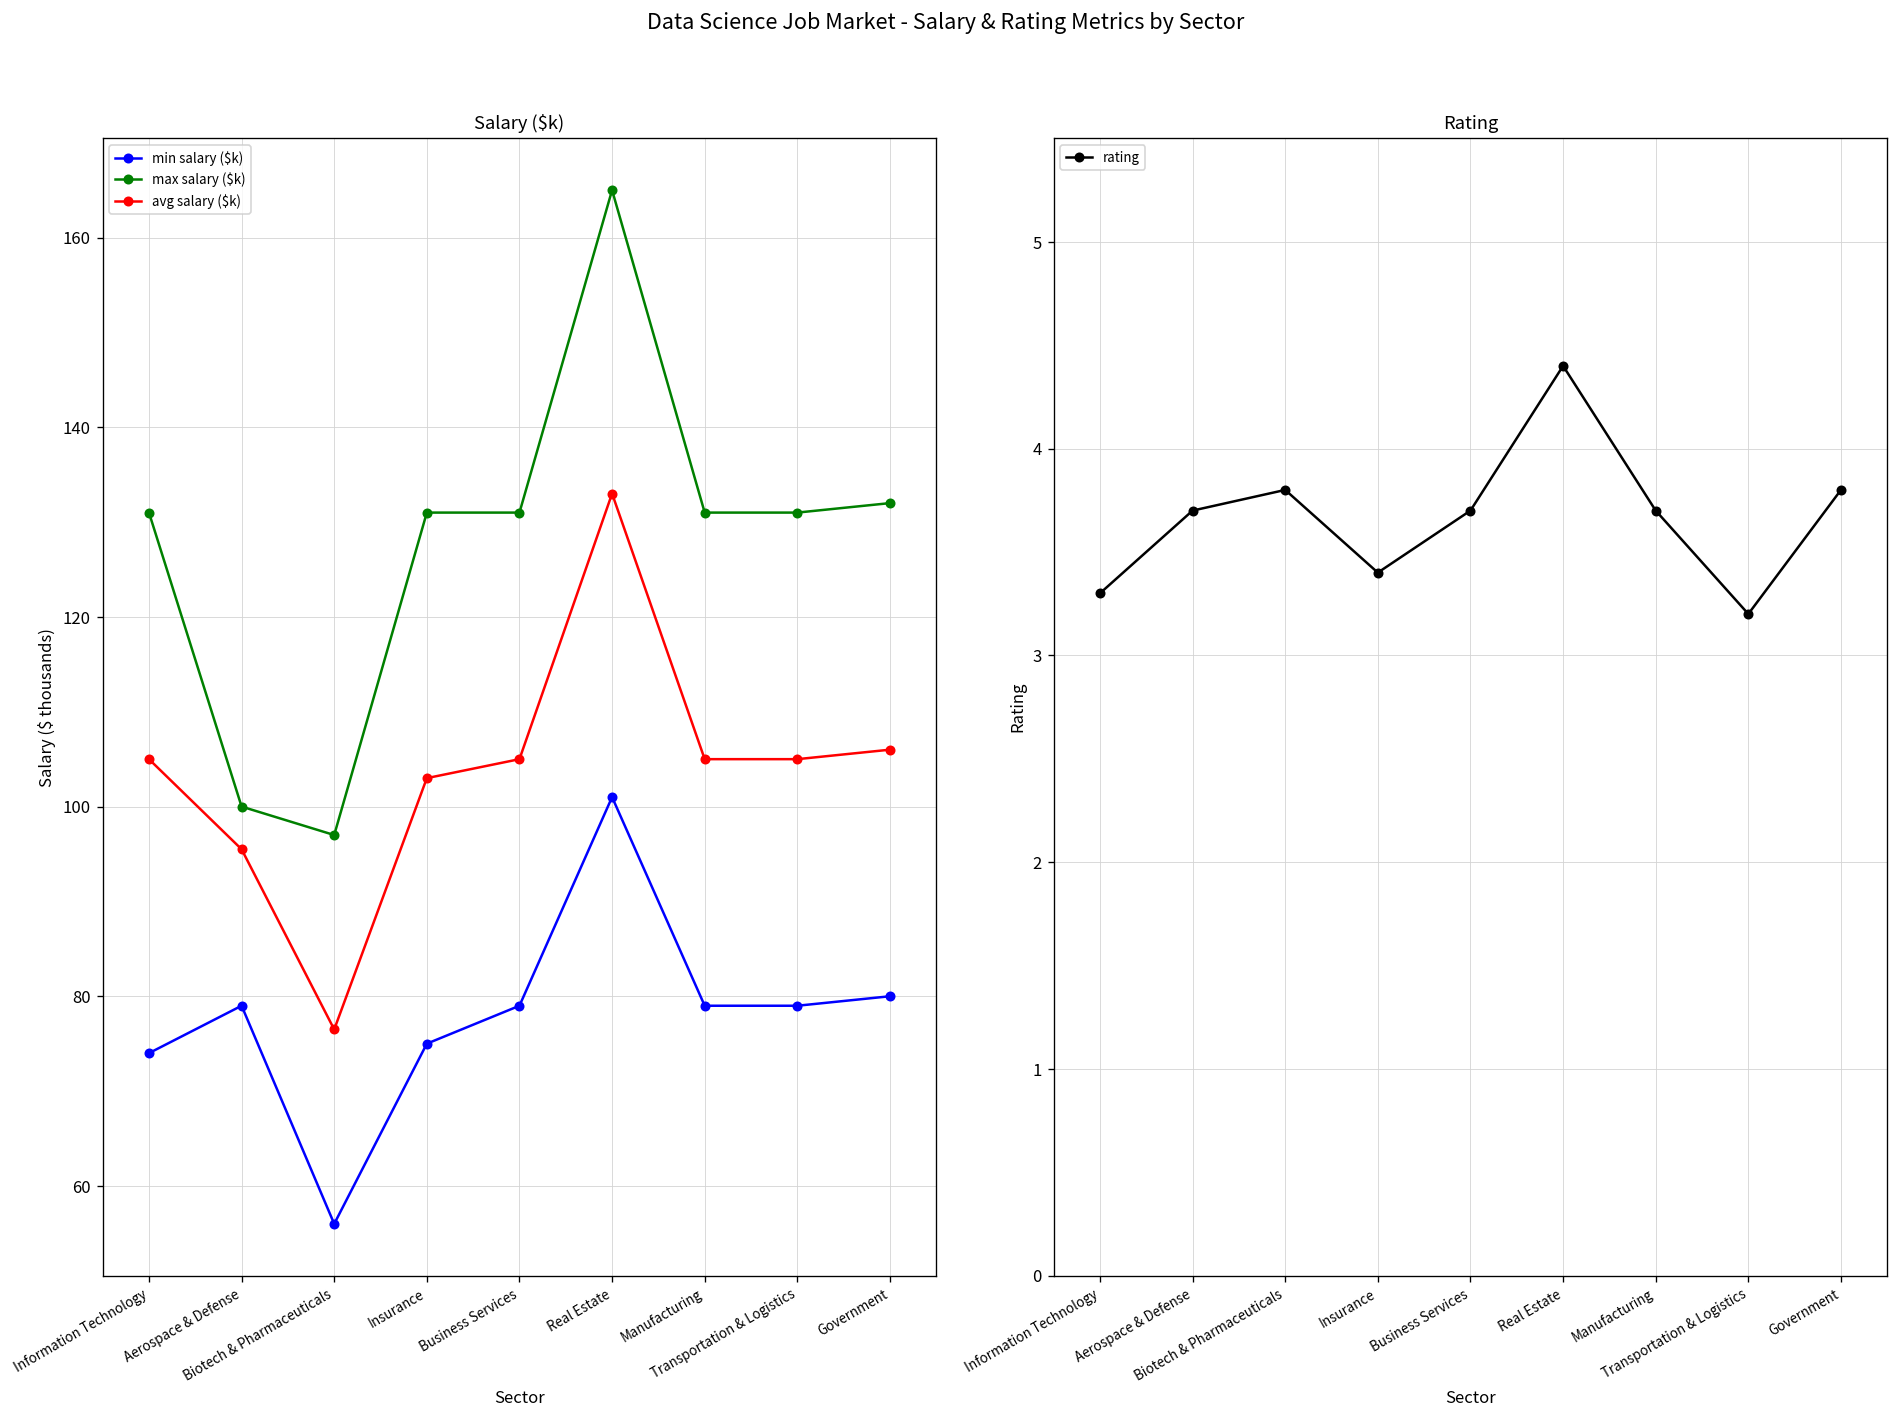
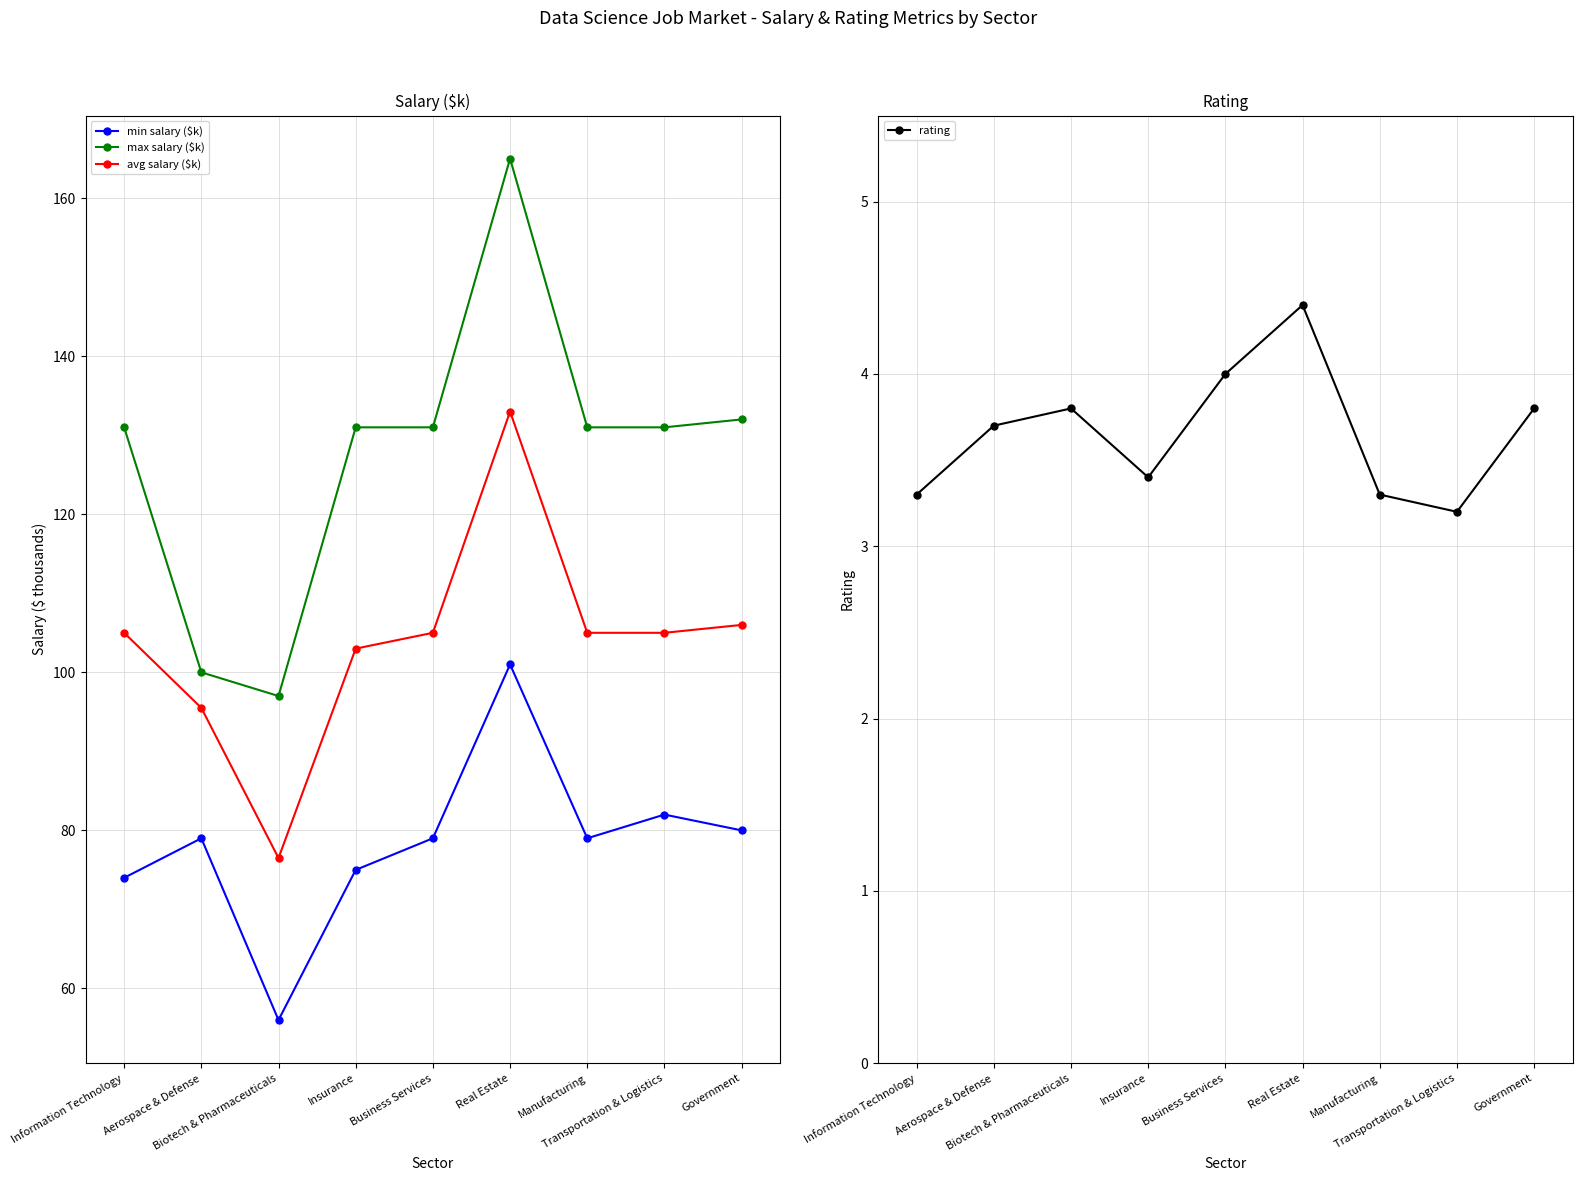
  {
    "Salary ($k)": {
      "min salary ($k)": {
        "Information Technology": 74,
        "Aerospace & Defense": 79,
        "Biotech & Pharmaceuticals": 56,
        "Insurance": 75,
        "Business Services": 79,
        "Real Estate": 101,
        "Manufacturing": 79,
-       "Transportation & Logistics": 79,
+       "Transportation & Logistics": 82,
        "Government": 80
      },
      "max salary ($k)": {
        "Information Technology": 131,
        "Aerospace & Defense": 100,
        "Biotech & Pharmaceuticals": 97,
        "Insurance": 131,
        "Business Services": 131,
        "Real Estate": 165,
        "Manufacturing": 131,
        "Transportation & Logistics": 131,
        "Government": 132
      },
      "avg salary ($k)": {
        "Information Technology": 105,
        "Aerospace & Defense": 96,
        "Biotech & Pharmaceuticals": 77,
        "Insurance": 103,
        "Business Services": 105,
        "Real Estate": 133,
        "Manufacturing": 105,
        "Transportation & Logistics": 105,
        "Government": 106
      }
    },
    "Rating": {
      "Information Technology": 3.3,
      "Aerospace & Defense": 3.7,
      "Biotech & Pharmaceuticals": 3.8,
      "Insurance": 3.4,
-     "Business Services": 3.7,
+     "Business Services": 4.0,
      "Real Estate": 4.4,
-     "Manufacturing": 3.7,
+     "Manufacturing": 3.3,
      "Transportation & Logistics": 3.2,
      "Government": 3.8
    }
  }
